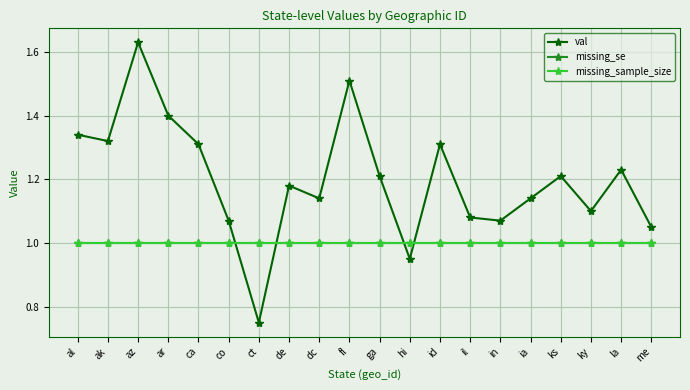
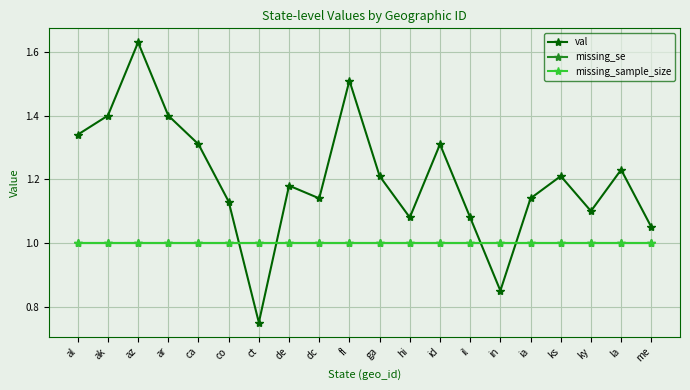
  {
    "val": {
      "al": 1.34,
-     "ak": 1.32,
+     "ak": 1.40,
      "az": 1.63,
      "ar": 1.40,
      "ca": 1.31,
-     "co": 1.07,
+     "co": 1.13,
      "ct": 0.75,
      "de": 1.18,
      "dc": 1.14,
      "fl": 1.51,
      "ga": 1.21,
-     "hi": 0.95,
+     "hi": 1.08,
      "id": 1.31,
      "il": 1.08,
-     "in": 1.07,
+     "in": 0.85,
      "ia": 1.14,
      "ks": 1.21,
      "ky": 1.10,
      "la": 1.23,
      "me": 1.05
    },
    "missing_sample_size": {
      "al": 1.00,
      "ak": 1.00,
      "az": 1.00,
      "ar": 1.00,
      "ca": 1.00,
      "co": 1.00,
      "ct": 1.00,
      "de": 1.00,
      "dc": 1.00,
      "fl": 1.00,
      "ga": 1.00,
      "hi": 1.00,
      "id": 1.00,
      "il": 1.00,
      "in": 1.00,
      "ia": 1.00,
      "ks": 1.00,
      "ky": 1.00,
      "la": 1.00,
      "me": 1.00
    }
  }
